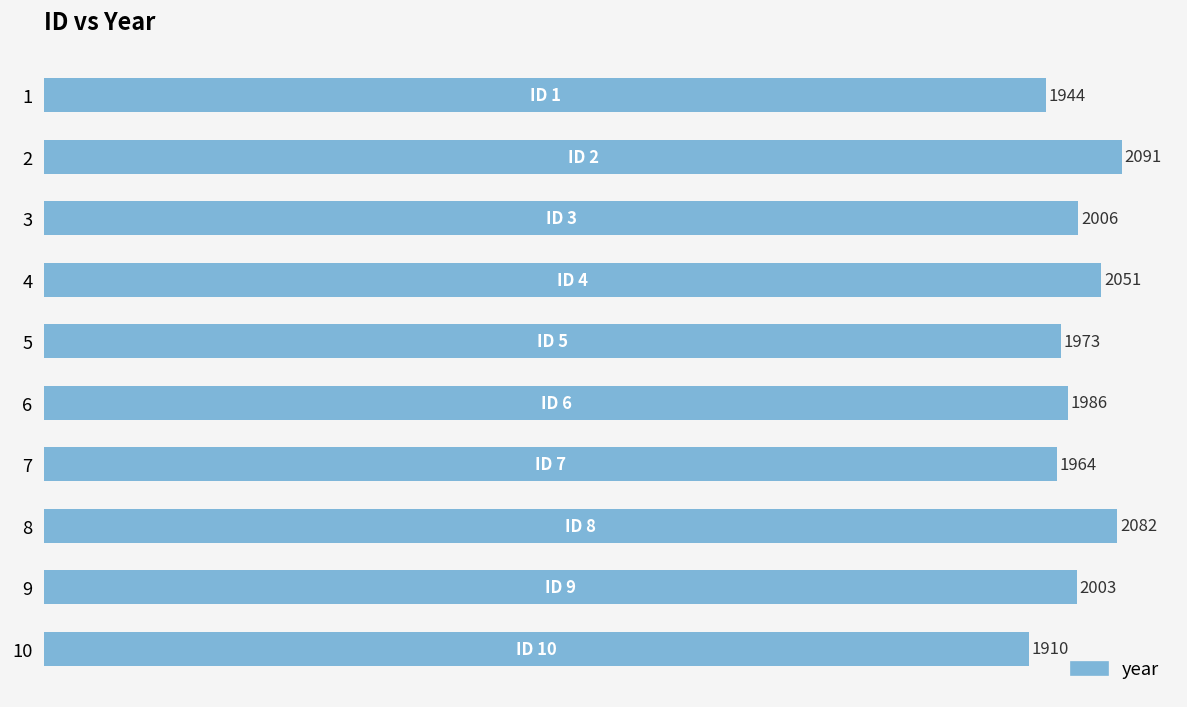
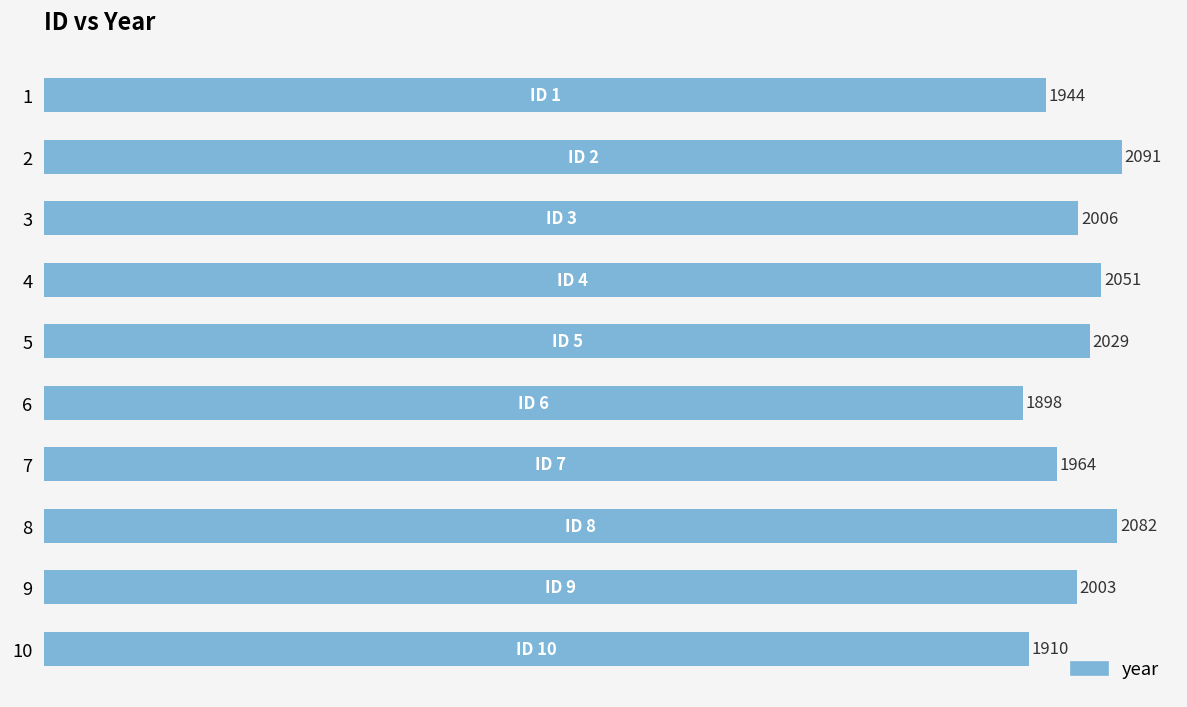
  {
    "1": 1944,
    "2": 2091,
    "3": 2006,
    "4": 2051,
-   "5": 1973,
-   "6": 1986,
+   "5": 2029,
+   "6": 1898,
    "7": 1964,
    "8": 2082,
    "9": 2003,
    "10": 1910
  }
